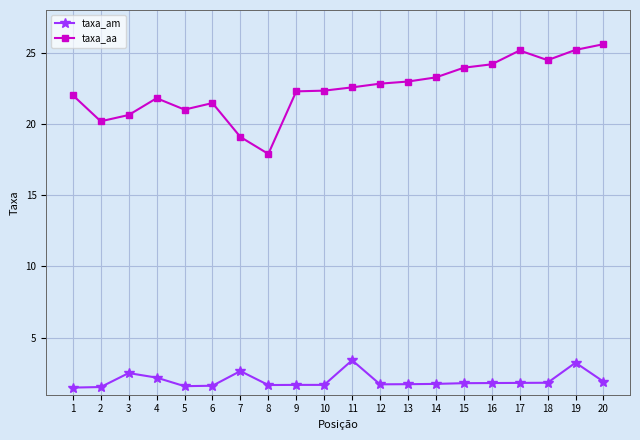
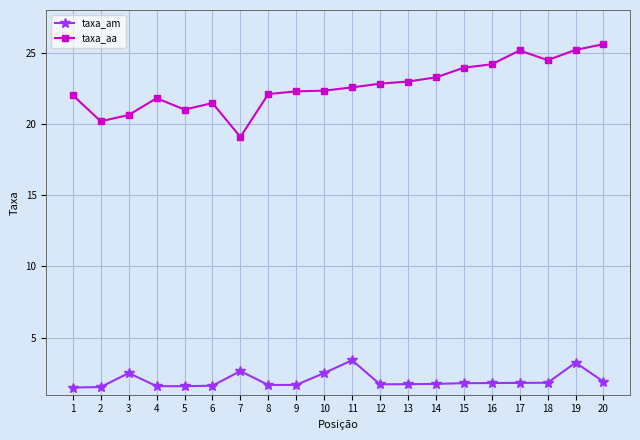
  {
    "taxa_am": {
      "1": 1.5,
      "2": 1.5,
      "3": 2.5,
-     "4": 2.2,
+     "4": 1.6,
      "5": 1.6,
      "6": 1.6,
      "7": 2.7,
      "8": 1.7,
      "9": 1.7,
-     "10": 1.7,
+     "10": 2.5,
      "11": 3.4,
      "12": 1.7,
      "13": 1.7,
      "14": 1.8,
      "15": 1.8,
      "16": 1.8,
      "17": 1.8,
      "18": 1.8,
      "19": 3.3,
      "20": 1.9
    },
    "taxa_aa": {
      "1": 22.0,
      "2": 20.2,
      "3": 20.6,
      "4": 21.8,
      "5": 21.0,
      "6": 21.5,
      "7": 19.1,
-     "8": 17.9,
+     "8": 22.1,
      "9": 22.3,
      "10": 22.3,
      "11": 22.6,
      "12": 22.8,
      "13": 23.0,
      "14": 23.3,
      "15": 24.0,
      "16": 24.2,
      "17": 25.2,
      "18": 24.5,
      "19": 25.2,
      "20": 25.6
    }
  }
